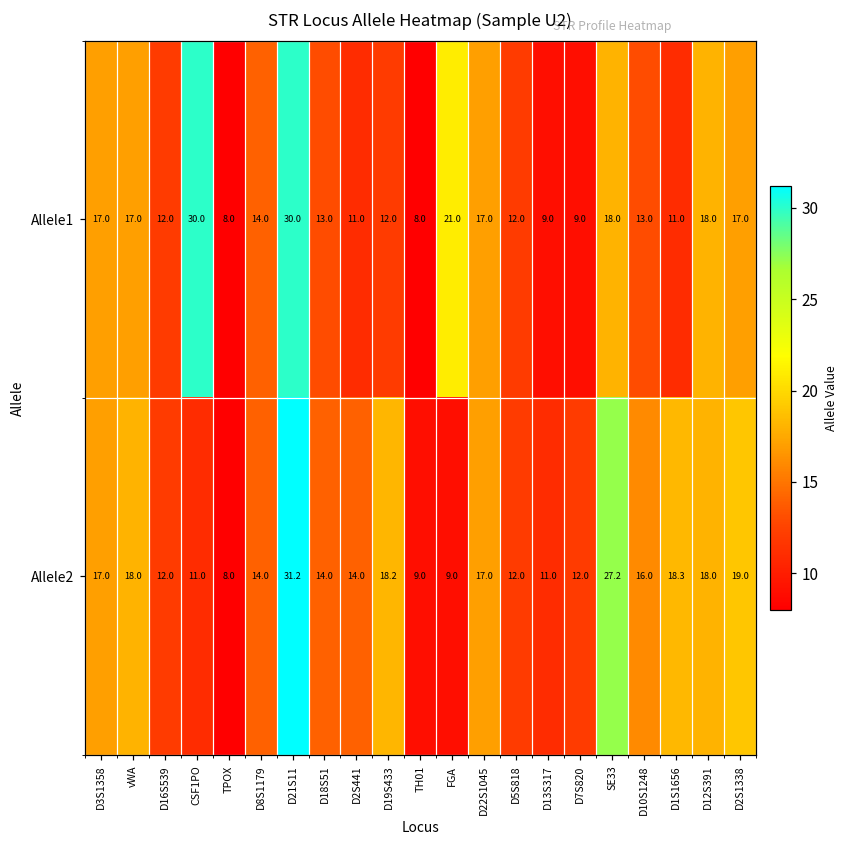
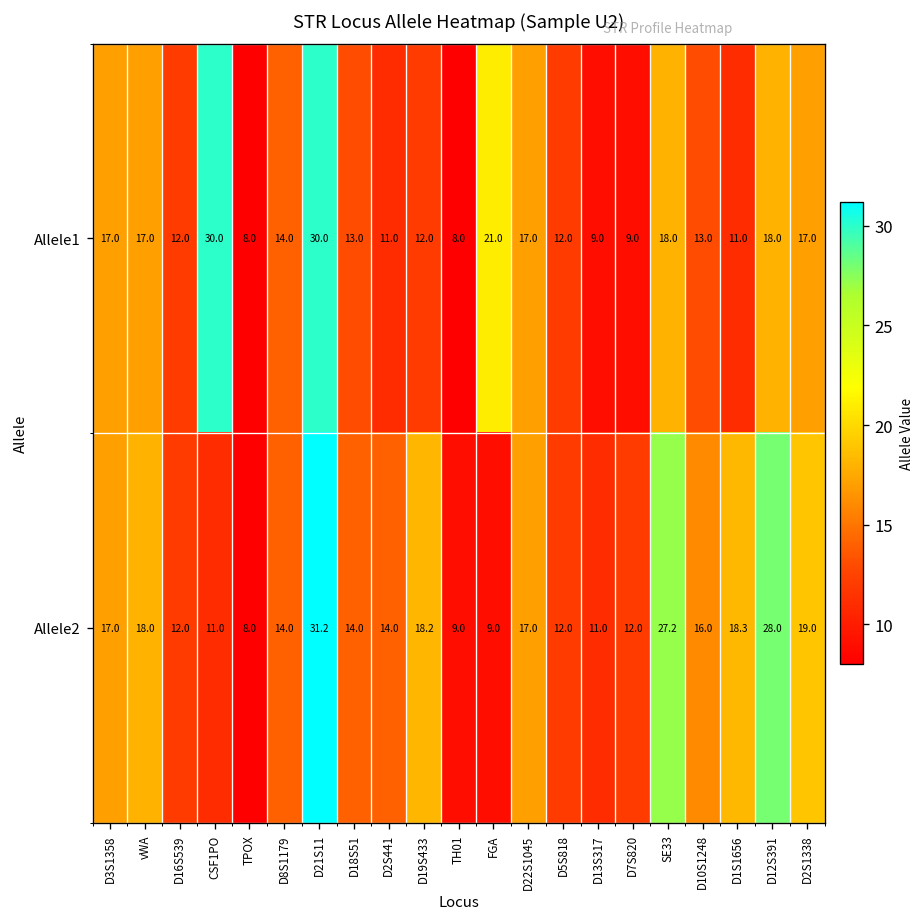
  {
    "Allele1": {
      "D3S1358": 17.0,
      "vWA": 17.0,
      "D16S539": 12.0,
      "CSF1PO": 30.0,
      "TPOX": 8.0,
      "D8S1179": 14.0,
      "D21S11": 30.0,
      "D18S51": 13.0,
      "D2S441": 11.0,
      "D19S433": 12.0,
      "TH01": 8.0,
      "FGA": 21.0,
      "D22S1045": 17.0,
      "D5S818": 12.0,
      "D13S317": 9.0,
      "D7S820": 9.0,
      "SE33": 18.0,
      "D10S1248": 13.0,
      "D1S1656": 11.0,
      "D12S391": 18.0,
      "D2S1338": 17.0
    },
    "Allele2": {
      "D3S1358": 17.0,
      "vWA": 18.0,
      "D16S539": 12.0,
      "CSF1PO": 11.0,
      "TPOX": 8.0,
      "D8S1179": 14.0,
      "D21S11": 31.2,
      "D18S51": 14.0,
      "D2S441": 14.0,
      "D19S433": 18.2,
      "TH01": 9.0,
      "FGA": 9.0,
      "D22S1045": 17.0,
      "D5S818": 12.0,
      "D13S317": 11.0,
      "D7S820": 12.0,
      "SE33": 27.2,
      "D10S1248": 16.0,
      "D1S1656": 18.3,
-     "D12S391": 18.0,
+     "D12S391": 28.0,
      "D2S1338": 19.0
    }
  }
